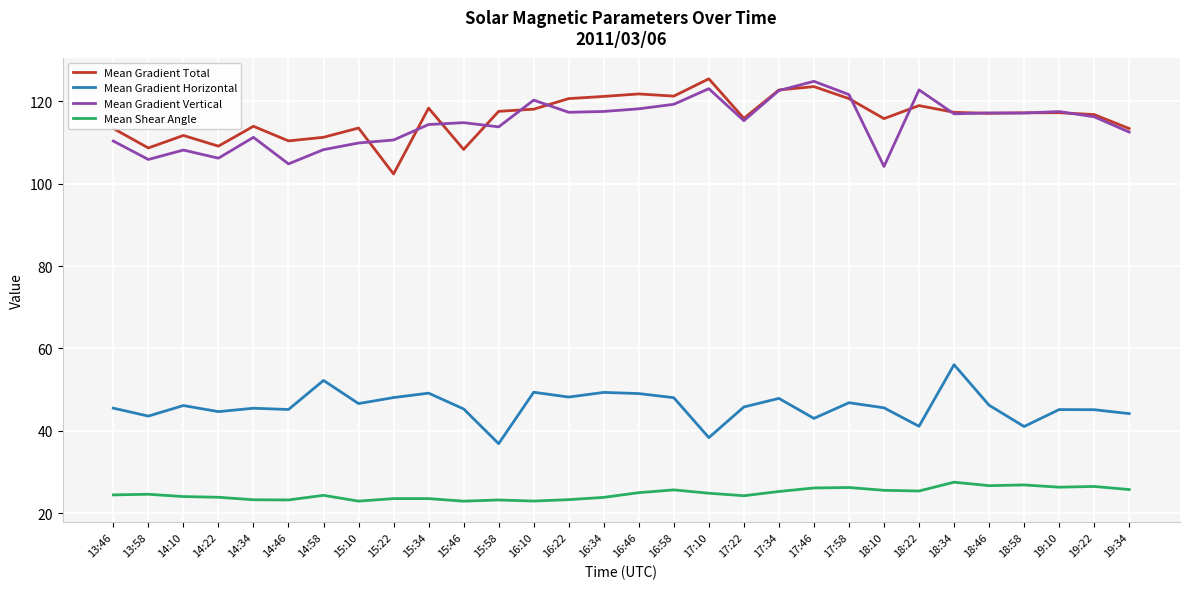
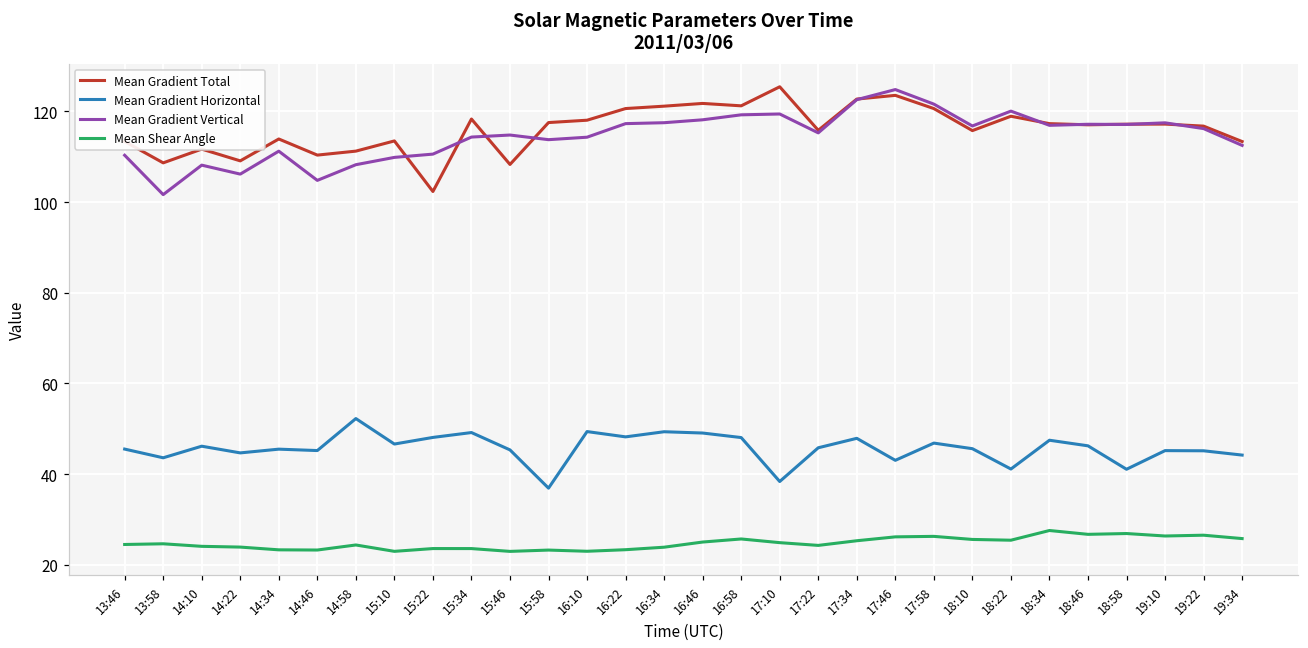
  {
    "Mean Gradient Total": {
      "13:58": 109,
      "14:10": 112,
      "14:22": 109,
      "14:34": 114,
      "14:46": 110,
      "14:58": 111,
      "15:10": 113,
      "15:22": 102,
      "15:34": 118,
      "15:46": 108,
      "15:58": 118,
      "16:10": 118,
      "16:22": 121,
      "16:34": 121,
      "16:46": 122,
      "16:58": 121,
      "17:10": 125,
      "17:46": 124,
      "17:58": 121,
      "18:10": 116,
      "18:22": 119,
      "19:34": 113
    },
    "Mean Gradient Horizontal": {
      "13:46": 46,
      "13:58": 44,
      "14:10": 46,
      "14:22": 45,
      "14:34": 45,
      "14:46": 45,
      "14:58": 52,
      "15:10": 47,
      "15:22": 48,
      "15:34": 49,
      "15:46": 45,
      "15:58": 37,
      "16:10": 49,
      "16:22": 48,
      "16:34": 49,
      "16:46": 49,
      "16:58": 48,
      "17:10": 38,
      "17:22": 46,
      "17:34": 48,
      "17:46": 43,
      "17:58": 47,
      "18:10": 46,
      "18:22": 41,
-     "18:34": 56,
+     "18:34": 47,
      "18:46": 46,
      "18:58": 41,
      "19:10": 45,
      "19:22": 45,
      "19:34": 44
    },
    "Mean Gradient Vertical": {
      "13:46": 110,
-     "13:58": 106,
+     "13:58": 102,
      "14:10": 108,
      "14:22": 106,
      "14:34": 111,
      "14:46": 105,
      "14:58": 108,
      "15:10": 110,
      "15:22": 111,
      "15:34": 114,
      "15:46": 115,
      "15:58": 114,
-     "16:10": 120,
+     "16:10": 114,
      "16:22": 117,
      "16:34": 118,
      "16:46": 118,
      "16:58": 119,
-     "17:10": 123,
+     "17:10": 119,
      "17:46": 125,
      "17:58": 122,
-     "18:10": 104,
-     "18:22": 123,
+     "18:10": 117,
+     "18:22": 120,
      "19:34": 113
    },
    "Mean Shear Angle": {
      "13:46": 24,
      "13:58": 25,
      "14:10": 24,
      "14:22": 24,
      "14:34": 23,
      "14:46": 23,
      "14:58": 24,
      "15:10": 23,
      "15:22": 24,
      "15:34": 24,
      "15:46": 23,
      "15:58": 23,
      "16:10": 23,
      "16:22": 23,
      "16:34": 24,
      "16:46": 25,
      "16:58": 26,
      "17:10": 25,
      "17:22": 24,
      "17:34": 25,
      "17:46": 26,
      "17:58": 26,
      "18:10": 26,
      "18:22": 25,
      "18:34": 28,
      "18:46": 27,
      "18:58": 27,
      "19:10": 26,
      "19:22": 26,
      "19:34": 26
    }
  }
